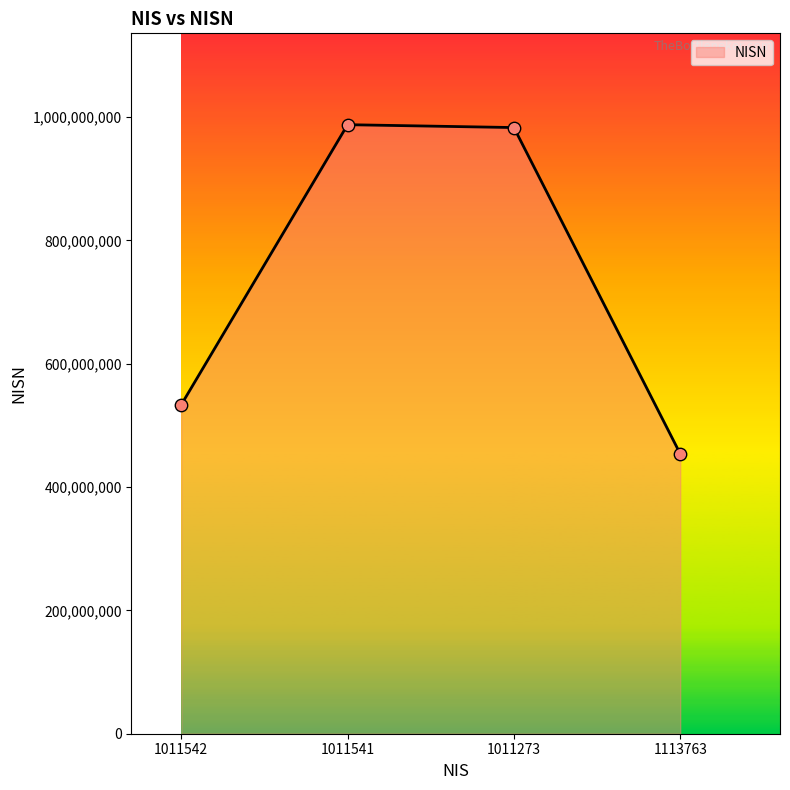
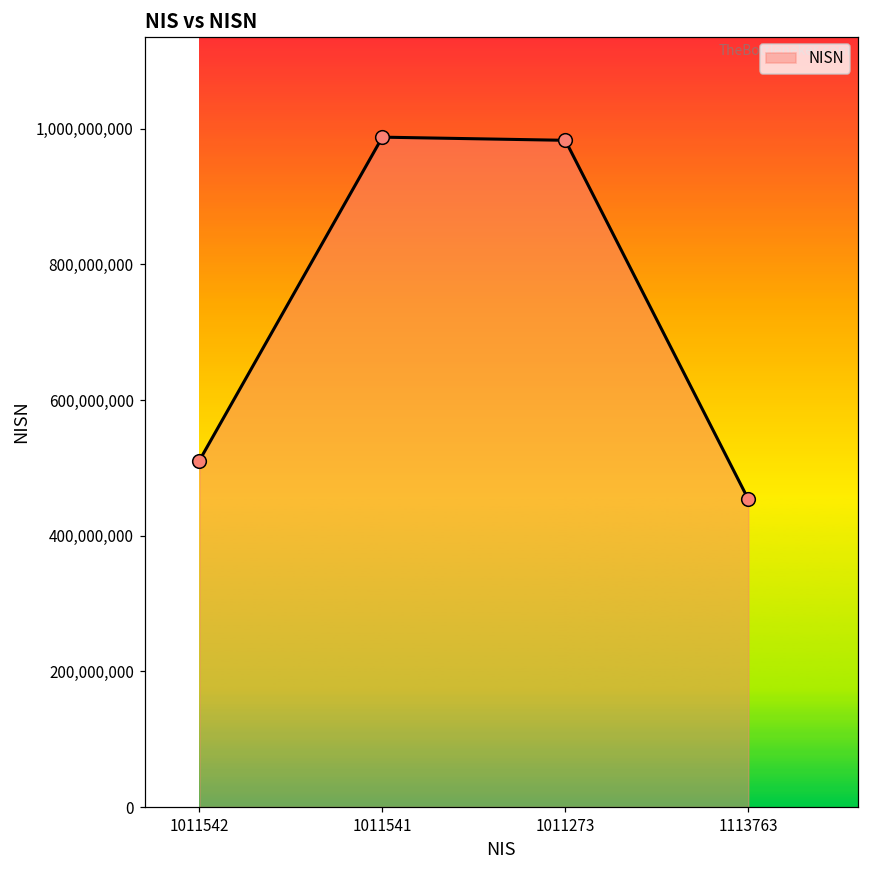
  {
-   "1011542": "530,000,000",
+   "1011542": "510,000,000",
    "1011541": "990,000,000",
    "1011273": "980,000,000",
    "1113763": "450,000,000"
  }
